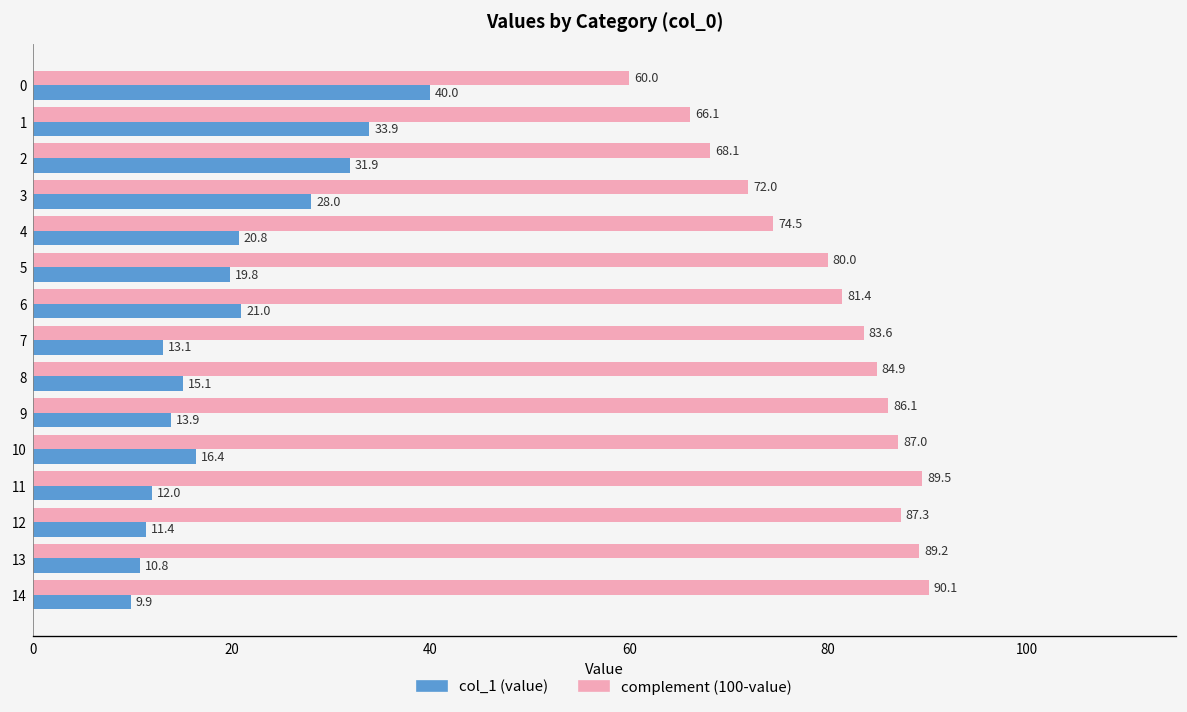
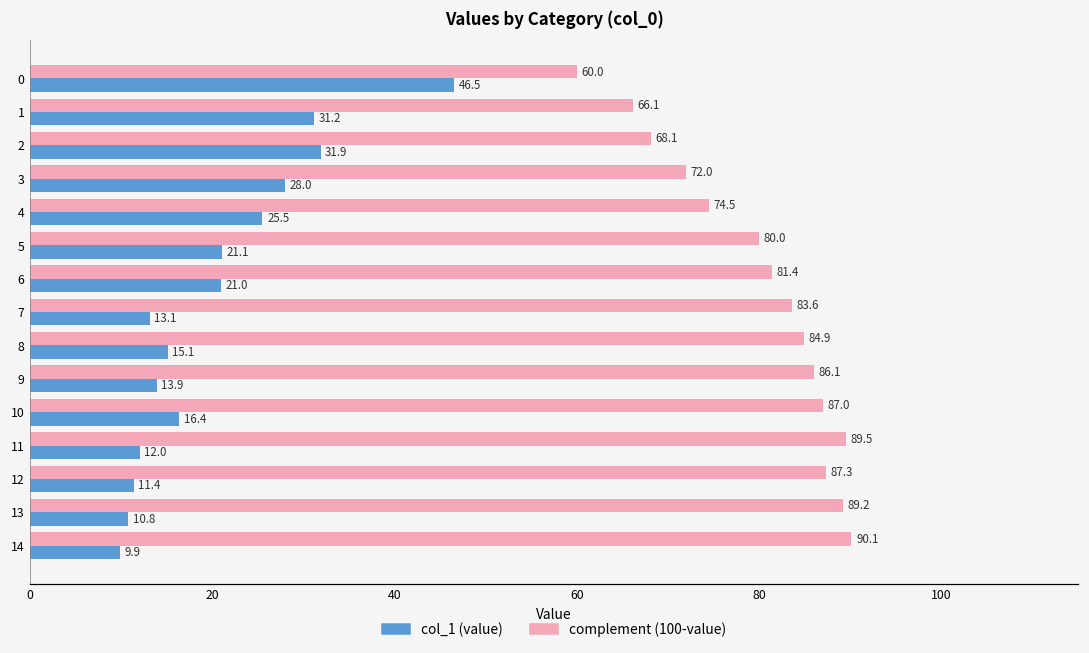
  {
    "col_1 (value)": {
-     "0": 40.0,
-     "1": 33.9,
+     "0": 46.5,
+     "1": 31.2,
      "2": 31.9,
      "3": 28.0,
-     "4": 20.8,
-     "5": 19.8,
+     "4": 25.5,
+     "5": 21.1,
      "6": 21.0,
      "7": 13.1,
      "8": 15.1,
      "9": 13.9,
      "10": 16.4,
      "11": 12.0,
      "12": 11.4,
      "13": 10.8,
      "14": 9.9
    },
    "complement (100-value)": {
      "0": 60.0,
      "1": 66.1,
      "2": 68.1,
      "3": 72.0,
      "4": 74.5,
      "5": 80.0,
      "6": 81.4,
      "7": 83.6,
      "8": 84.9,
      "9": 86.1,
      "10": 87.0,
      "11": 89.5,
      "12": 87.3,
      "13": 89.2,
      "14": 90.1
    }
  }
